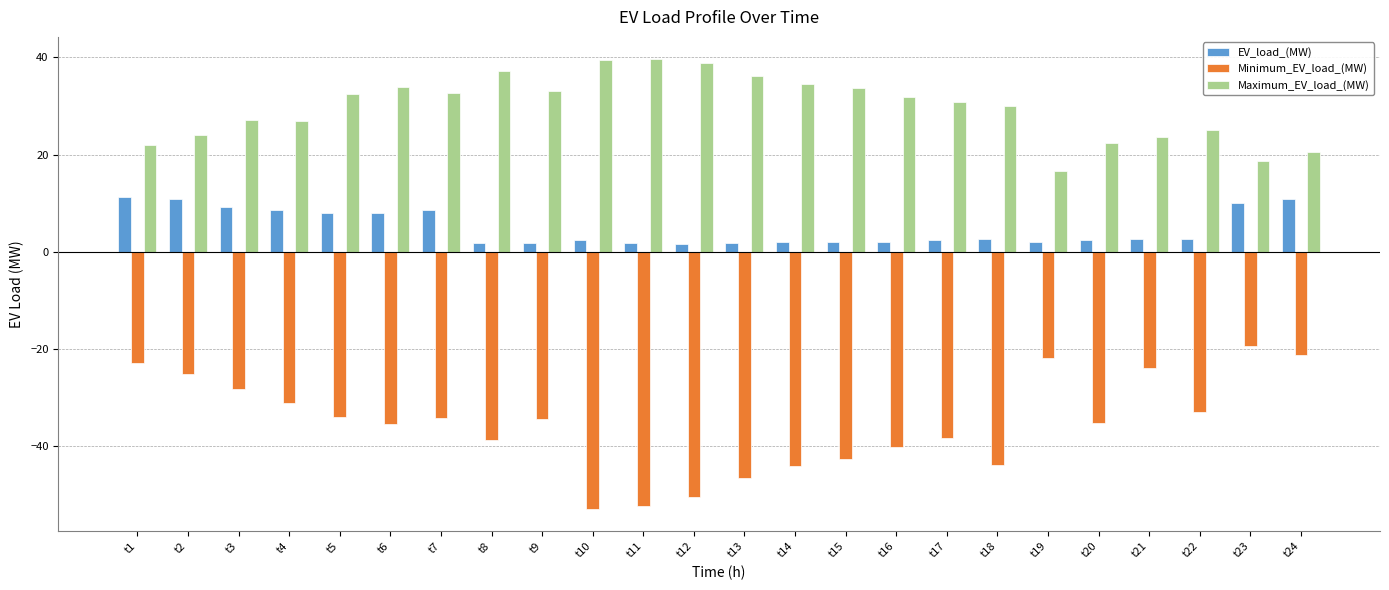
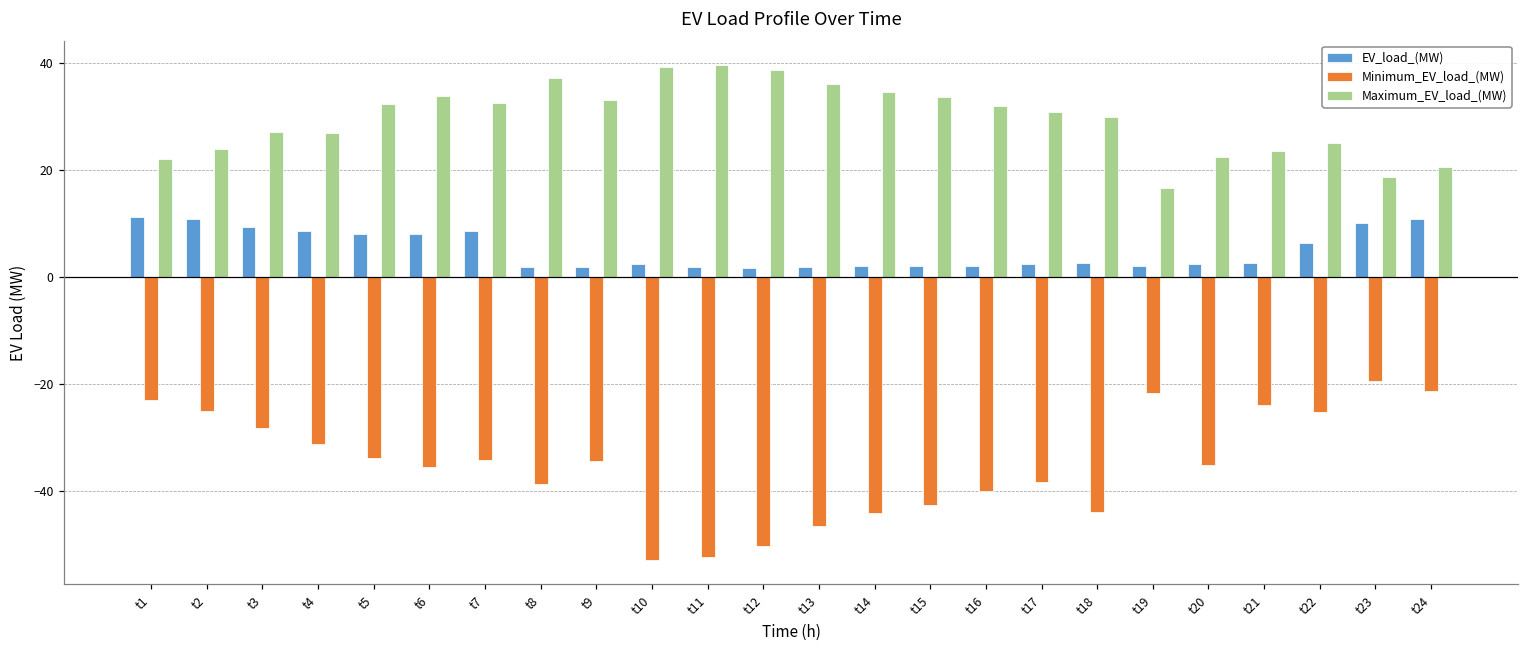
  {
    "EV_load_(MW)": {
      "t1": 11,
      "t2": 11,
      "t3": 9,
      "t4": 9,
      "t5": 8,
      "t6": 8,
      "t7": 9,
      "t8": 2,
      "t9": 2,
      "t10": 2,
      "t11": 2,
      "t12": 2,
      "t13": 2,
      "t14": 2,
      "t15": 2,
      "t16": 2,
      "t17": 2,
      "t18": 3,
      "t19": 2,
      "t20": 2,
      "t21": 3,
-     "t22": 3,
+     "t22": 6,
      "t23": 10,
      "t24": 11
    },
    "Minimum_EV_load_(MW)": {
      "t1": -23,
      "t2": -25,
      "t3": -28,
      "t4": -31,
      "t5": -34,
      "t6": -35,
      "t7": -34,
      "t8": -39,
      "t9": -34,
      "t10": -53,
      "t11": -52,
      "t12": -50,
      "t13": -47,
      "t14": -44,
      "t15": -43,
      "t16": -40,
      "t17": -38,
      "t18": -44,
      "t19": -22,
      "t20": -35,
      "t21": -24,
-     "t22": -33,
+     "t22": -25,
      "t23": -19,
      "t24": -21
    },
    "Maximum_EV_load_(MW)": {
      "t1": 22,
      "t2": 24,
      "t3": 27,
      "t4": 27,
      "t5": 32,
      "t6": 34,
      "t7": 33,
      "t8": 37,
      "t9": 33,
      "t10": 39,
      "t11": 40,
      "t12": 39,
      "t13": 36,
      "t14": 35,
      "t15": 34,
      "t16": 32,
      "t17": 31,
      "t18": 30,
      "t19": 17,
      "t20": 22,
      "t21": 24,
      "t22": 25,
      "t23": 19,
      "t24": 20
    }
  }
